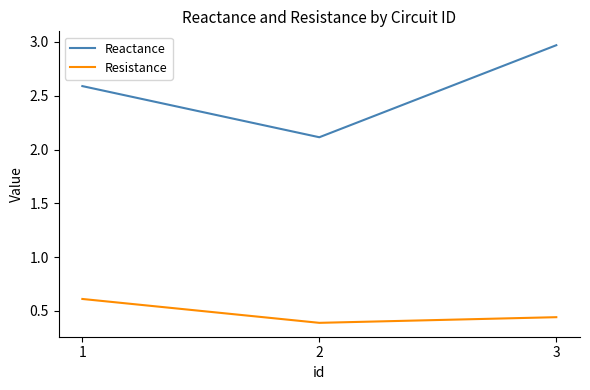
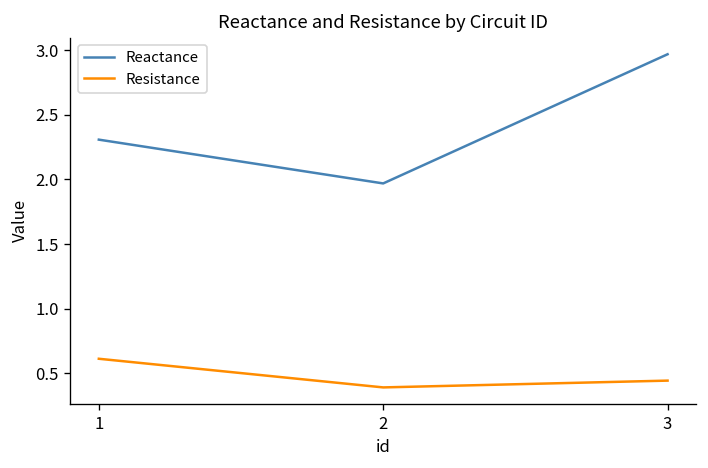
  {
    "Reactance": {
-     "1": 2.59,
-     "2": 2.11,
+     "1": 2.31,
+     "2": 1.97,
      "3": 2.97
    },
    "Resistance": {
      "1": 0.61,
      "2": 0.39,
      "3": 0.44
    }
  }
